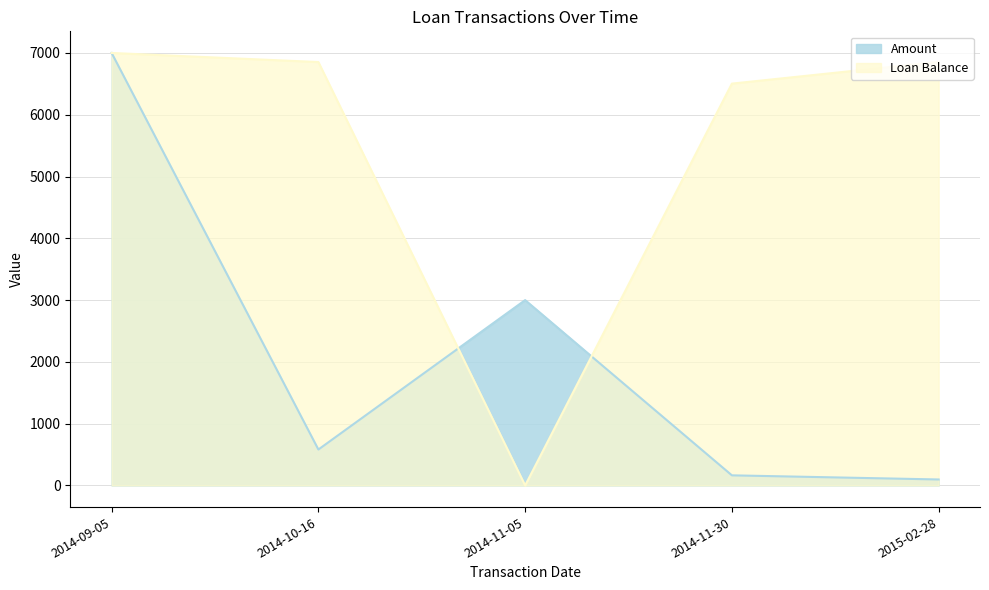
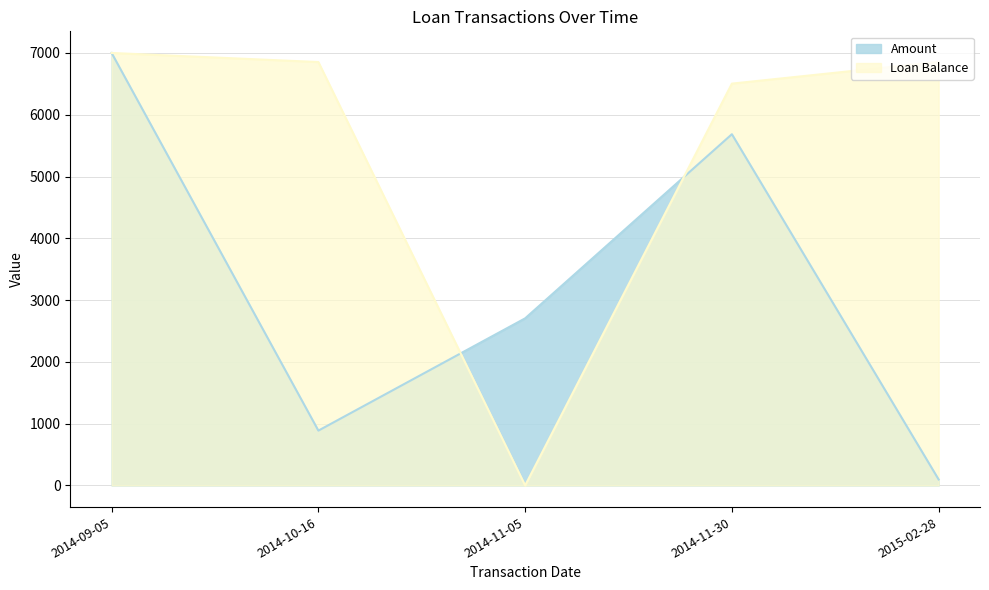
  {
    "Amount": {
-     "2014-10-16": 600,
-     "2014-11-05": 3000,
-     "2014-11-30": 200,
+     "2014-10-16": 900,
+     "2014-11-05": 2700,
+     "2014-11-30": 5700,
      "2015-02-28": 100
    },
    "Loan Balance": {
      "2014-10-16": 6900,
      "2014-11-05": 0,
      "2014-11-30": 6500
    }
  }
